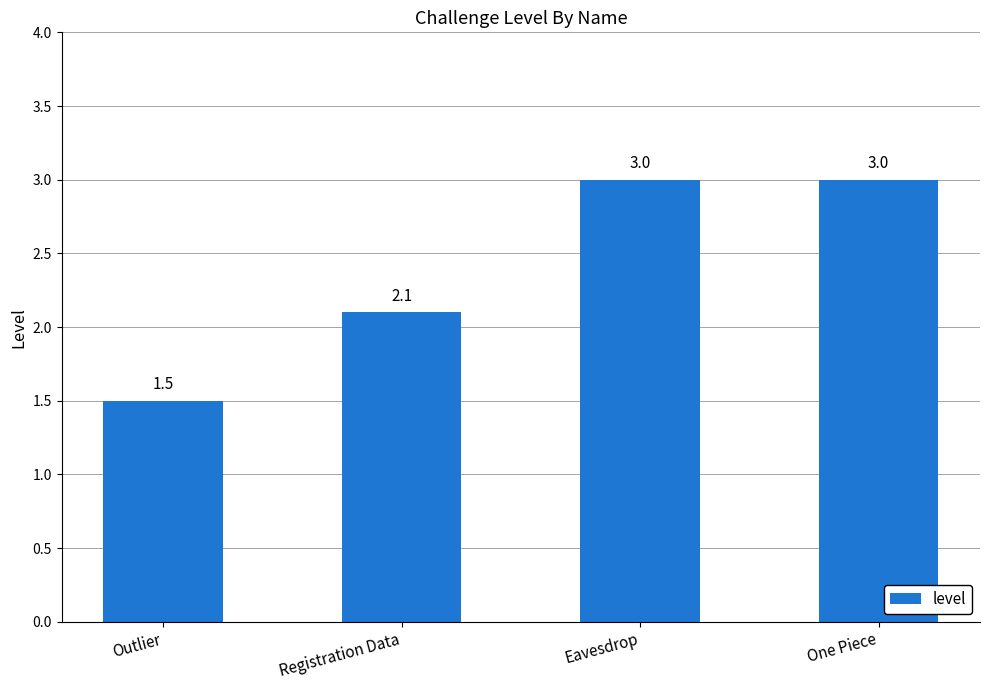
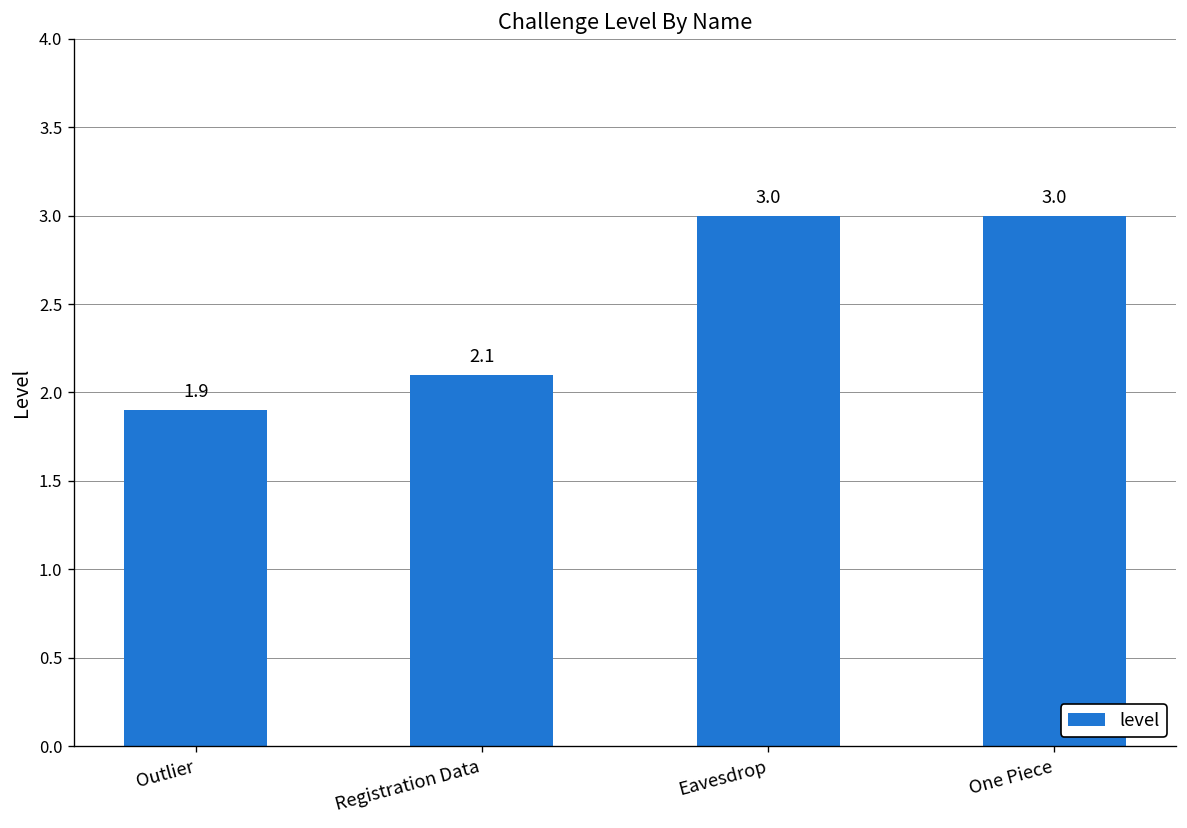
  {
-   "Outlier": 1.5,
+   "Outlier": 1.9,
    "Registration Data": 2.1,
    "Eavesdrop": 3.0,
    "One Piece": 3.0
  }
